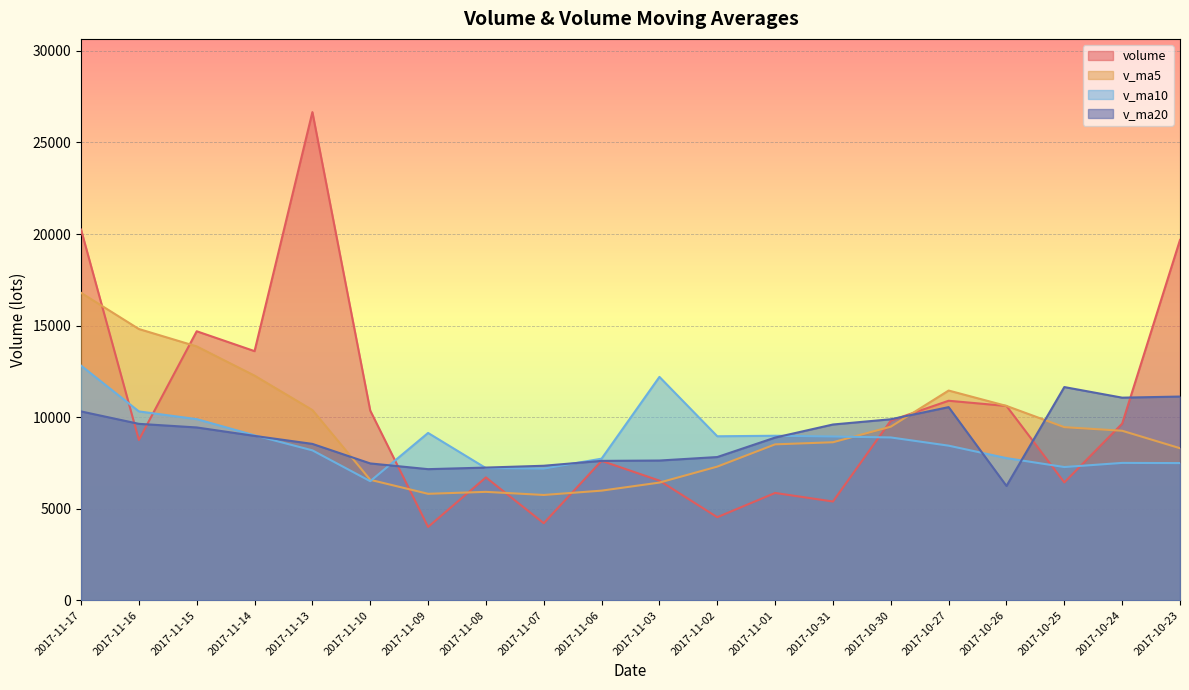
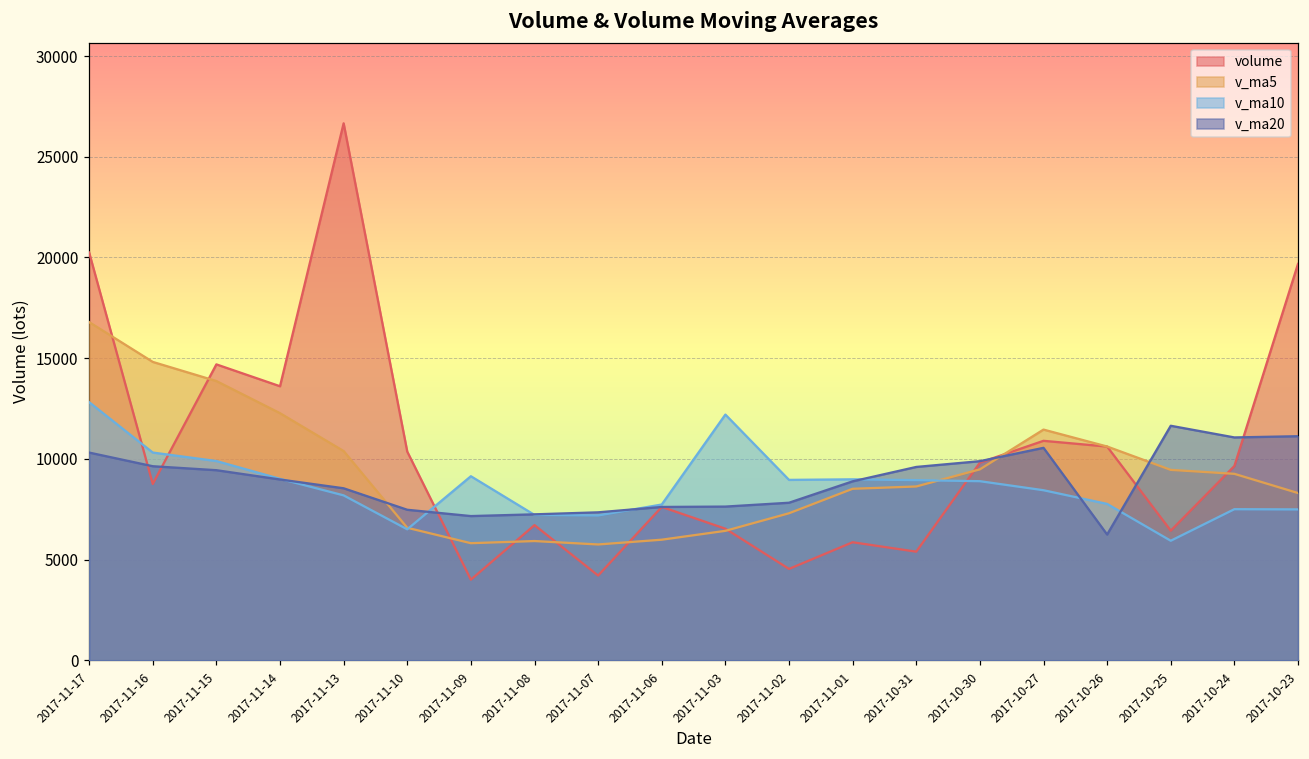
  {
    "v_ma10": {
      "2017-11-17": 12800,
      "2017-11-16": 10300,
      "2017-11-15": 9900,
      "2017-11-13": 8200,
      "2017-11-09": 9100,
      "2017-11-07": 7200,
      "2017-11-03": 12200,
      "2017-11-02": 9000,
      "2017-10-31": 8900,
      "2017-10-30": 8900,
      "2017-10-27": 8400,
      "2017-10-26": 7800,
-     "2017-10-25": 7300,
+     "2017-10-25": 5900,
      "2017-10-24": 7500,
      "2017-10-23": 7500
    },
    "v_ma20": {
      "2017-11-17": 10300,
      "2017-11-16": 9600,
      "2017-11-15": 9400,
      "2017-11-13": 8500,
      "2017-11-10": 7500,
      "2017-11-09": 7200,
      "2017-11-07": 7300,
      "2017-11-03": 7600,
      "2017-11-02": 7800,
      "2017-10-31": 9600,
      "2017-10-27": 10500,
      "2017-10-26": 6200,
      "2017-10-25": 11600,
      "2017-10-24": 11100,
      "2017-10-23": 11100
    }
  }
